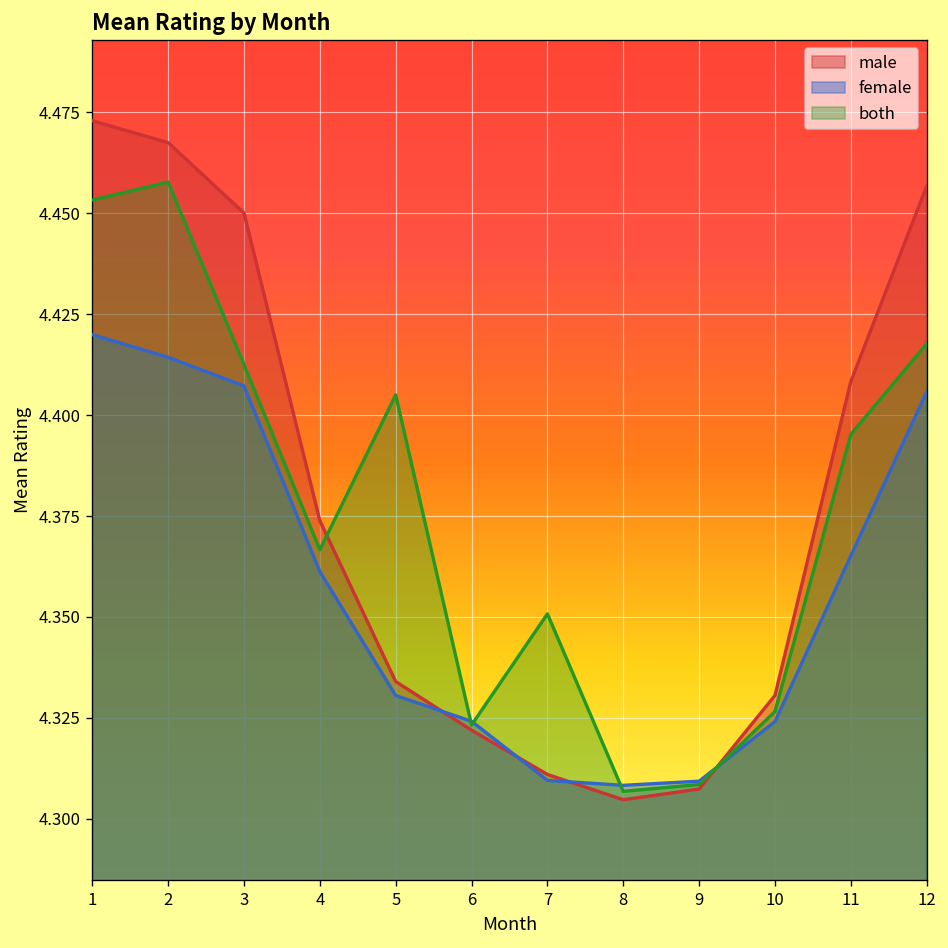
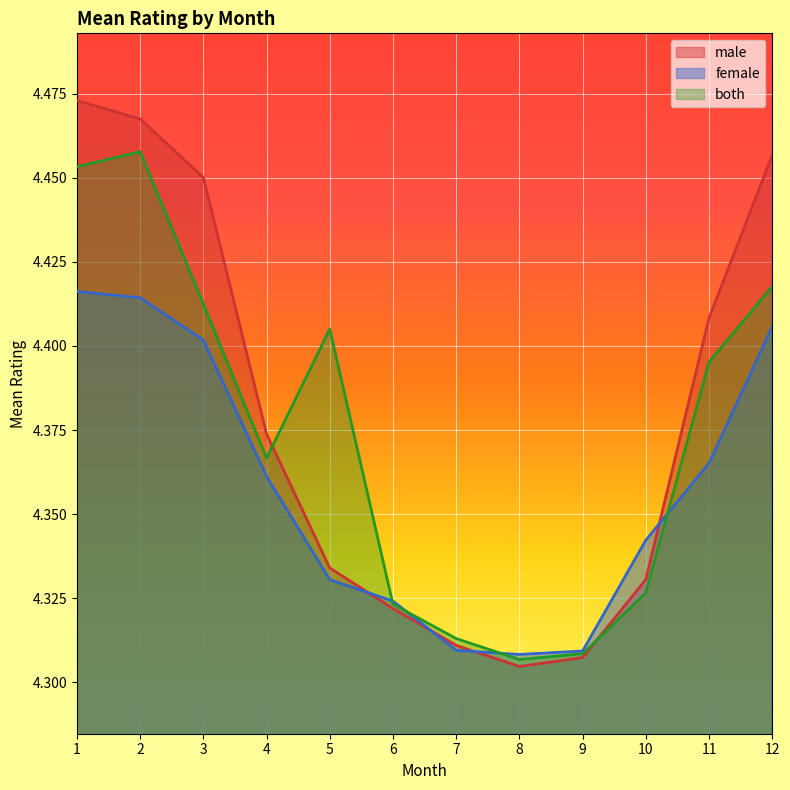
  {
    "male": {
      "1": 4.473,
      "2": 4.468,
      "3": 4.450,
      "4": 4.374,
      "5": 4.334,
      "6": 4.322,
      "7": 4.311,
      "8": 4.305,
      "9": 4.307,
      "10": 4.331,
      "11": 4.408,
      "12": 4.457
    },
    "female": {
-     "1": 4.420,
+     "1": 4.416,
      "2": 4.414,
-     "3": 4.407,
+     "3": 4.402,
      "4": 4.361,
      "5": 4.331,
      "6": 4.324,
      "7": 4.310,
      "8": 4.308,
      "9": 4.309,
-     "10": 4.324,
+     "10": 4.342,
      "11": 4.365,
      "12": 4.406
    },
    "both": {
      "1": 4.453,
      "2": 4.458,
      "3": 4.413,
      "4": 4.367,
      "5": 4.405,
      "6": 4.323,
-     "7": 4.351,
+     "7": 4.313,
      "8": 4.307,
      "9": 4.308,
      "10": 4.327,
      "11": 4.395,
      "12": 4.418
    }
  }
